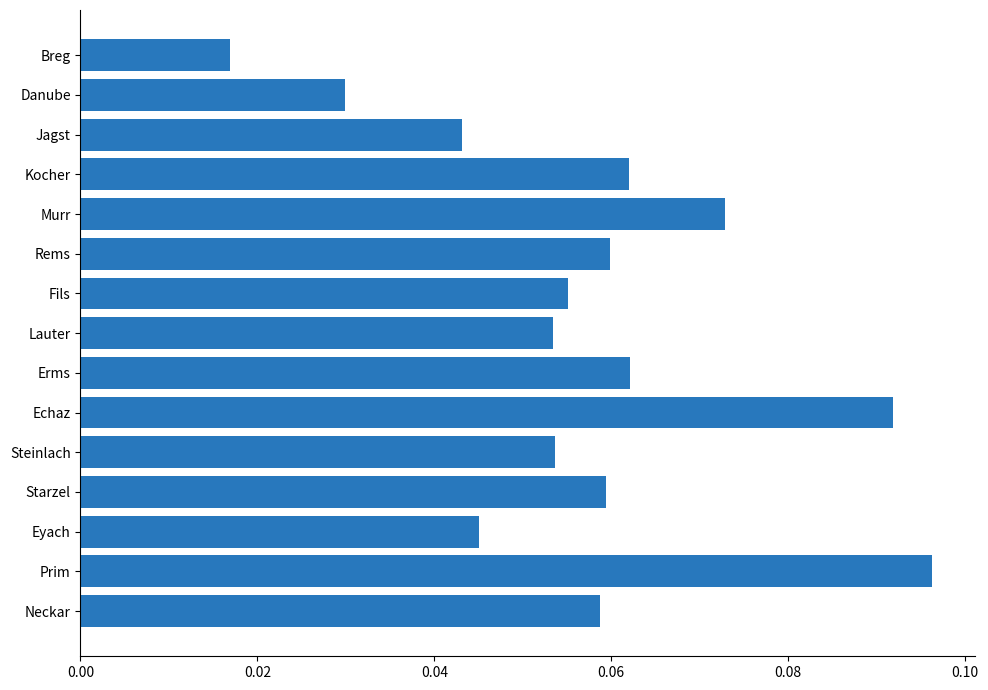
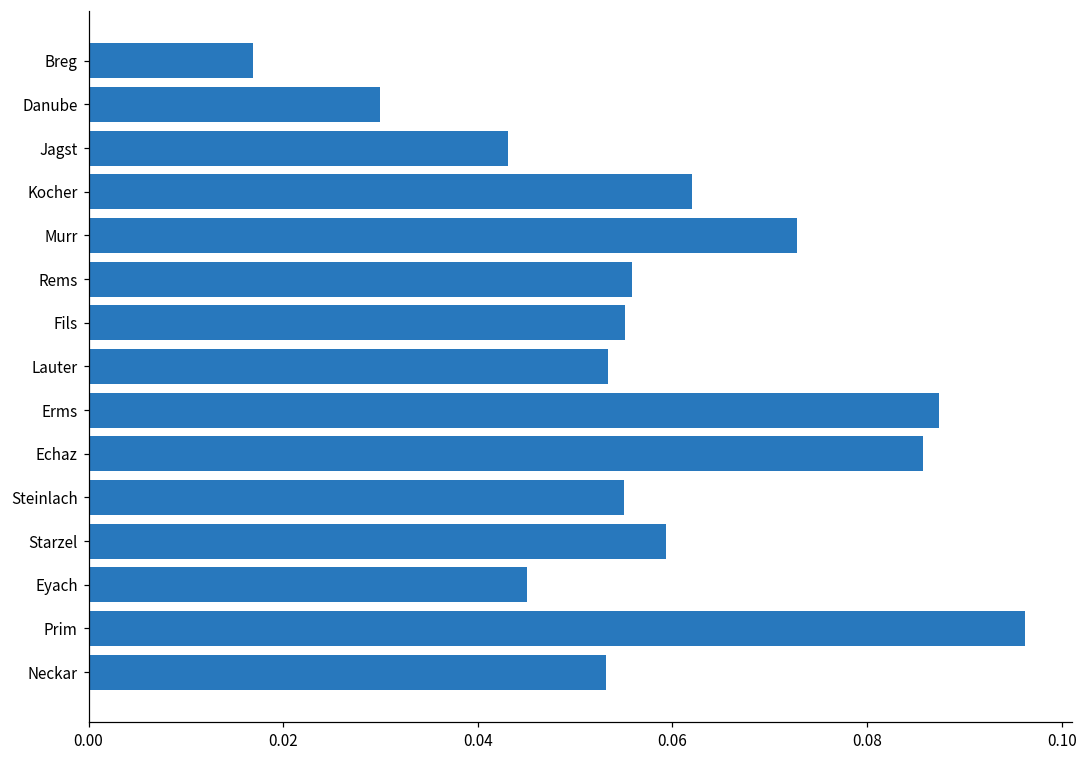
  {
    "Breg": 0.017,
    "Danube": 0.030,
    "Jagst": 0.043,
    "Kocher": 0.062,
    "Murr": 0.073,
-   "Rems": 0.060,
+   "Rems": 0.056,
    "Fils": 0.055,
    "Lauter": 0.053,
-   "Erms": 0.062,
-   "Echaz": 0.092,
-   "Steinlach": 0.054,
+   "Erms": 0.087,
+   "Echaz": 0.086,
+   "Steinlach": 0.055,
    "Starzel": 0.059,
    "Eyach": 0.045,
    "Prim": 0.096,
-   "Neckar": 0.059
+   "Neckar": 0.053
  }
